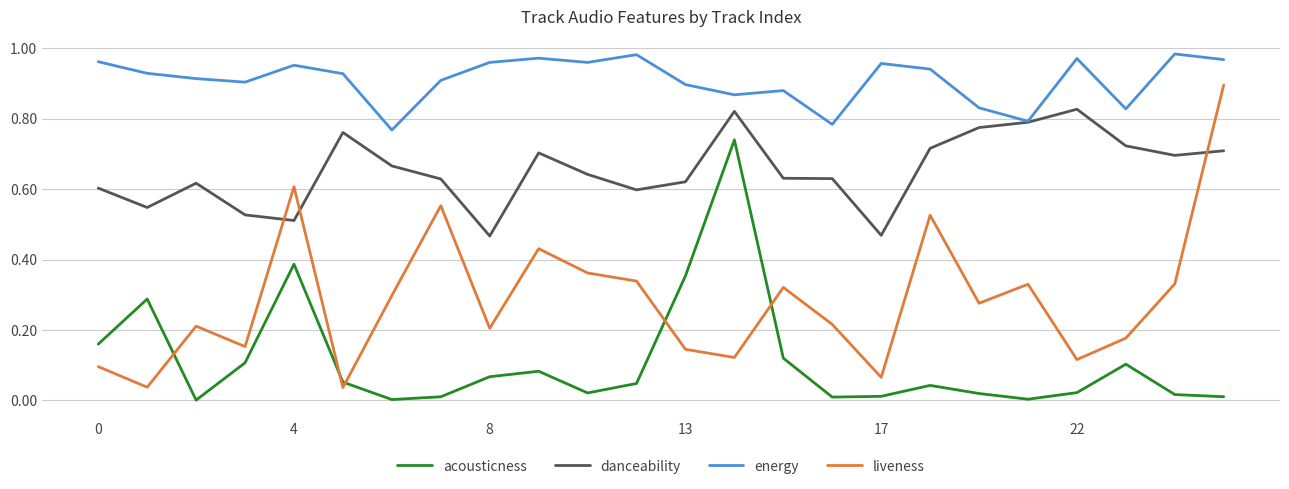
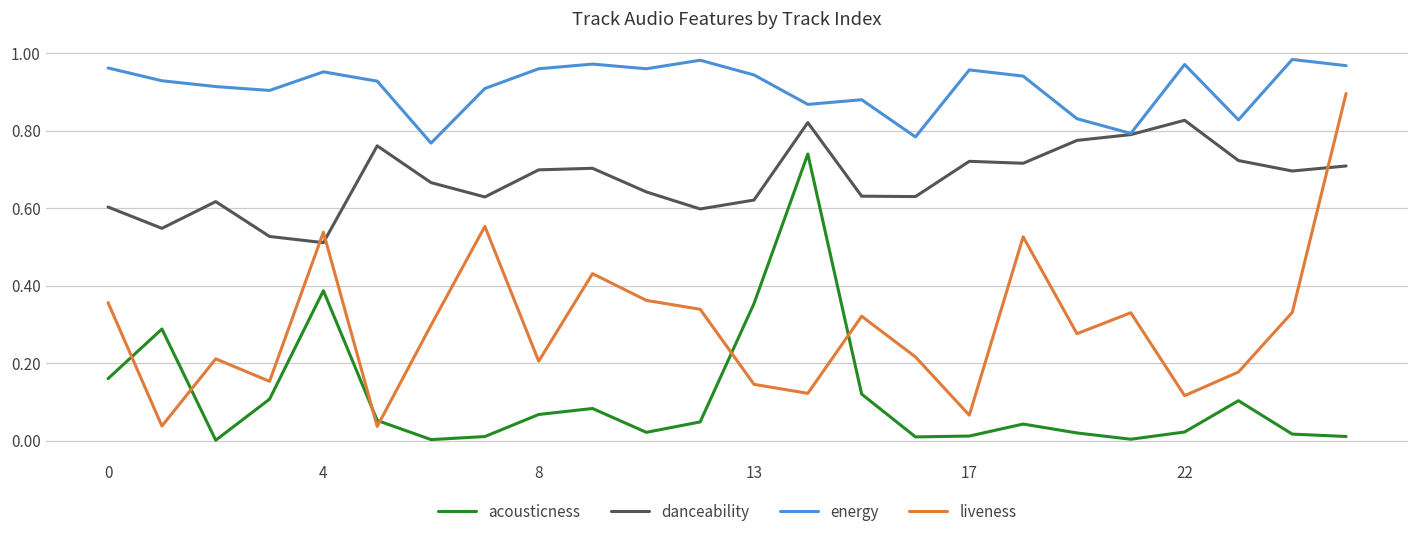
  {
    "acousticness": {
      "0": 0.16,
      "4": 0.39,
      "8": 0.07,
      "13": 0.35,
      "17": 0.01,
      "22": 0.02
    },
    "danceability": {
      "0": 0.60,
      "4": 0.51,
-     "8": 0.47,
+     "8": 0.70,
      "13": 0.62,
-     "17": 0.47,
+     "17": 0.72,
      "22": 0.83
    },
    "energy": {
      "0": 0.96,
      "4": 0.95,
      "8": 0.96,
-     "13": 0.90,
+     "13": 0.94,
      "17": 0.96,
      "22": 0.97
    },
    "liveness": {
-     "0": 0.10,
-     "4": 0.61,
+     "0": 0.36,
+     "4": 0.54,
      "8": 0.21,
      "13": 0.15,
      "17": 0.07,
      "22": 0.12
    }
  }
